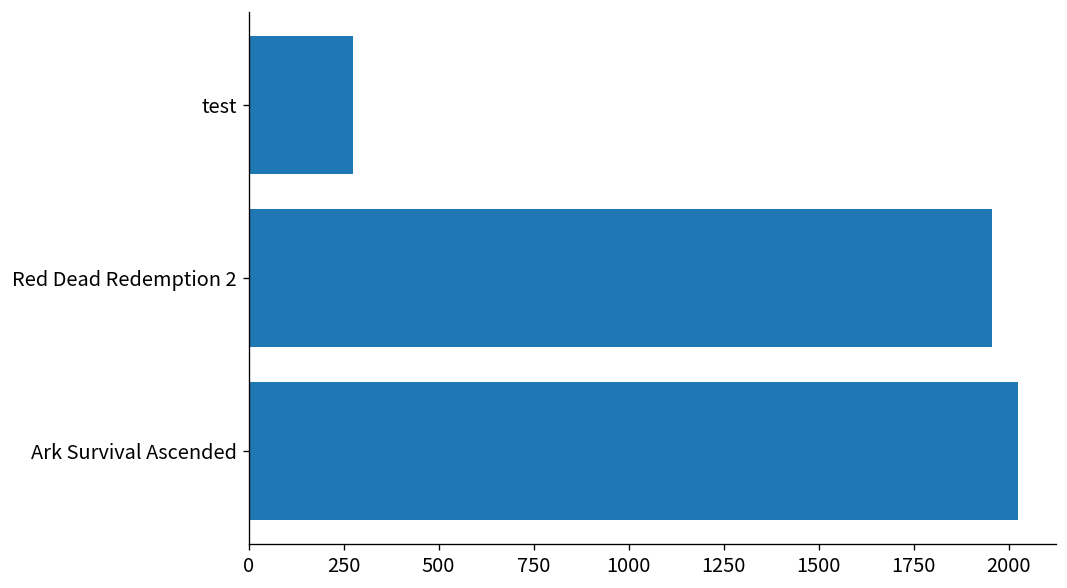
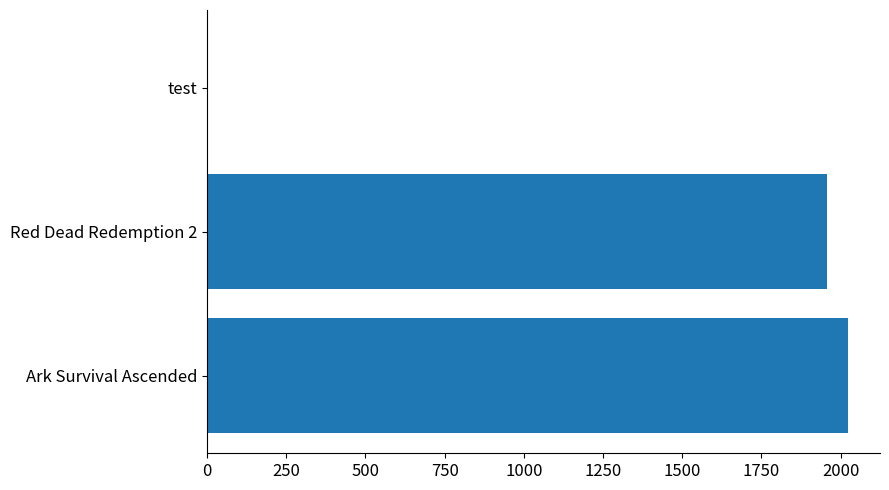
  {
-   "test": 280,
+   "test": 0,
    "Red Dead Redemption 2": 1960,
    "Ark Survival Ascended": 2020
  }
